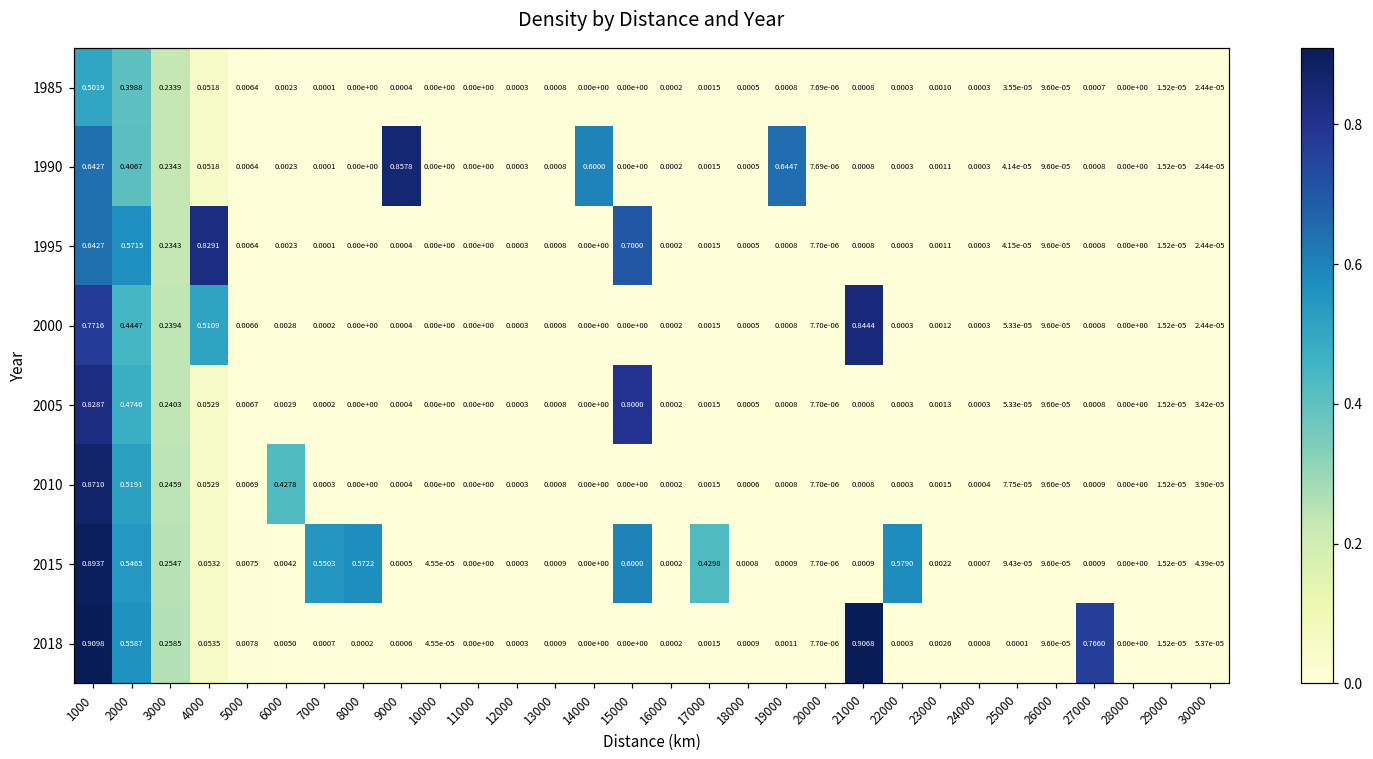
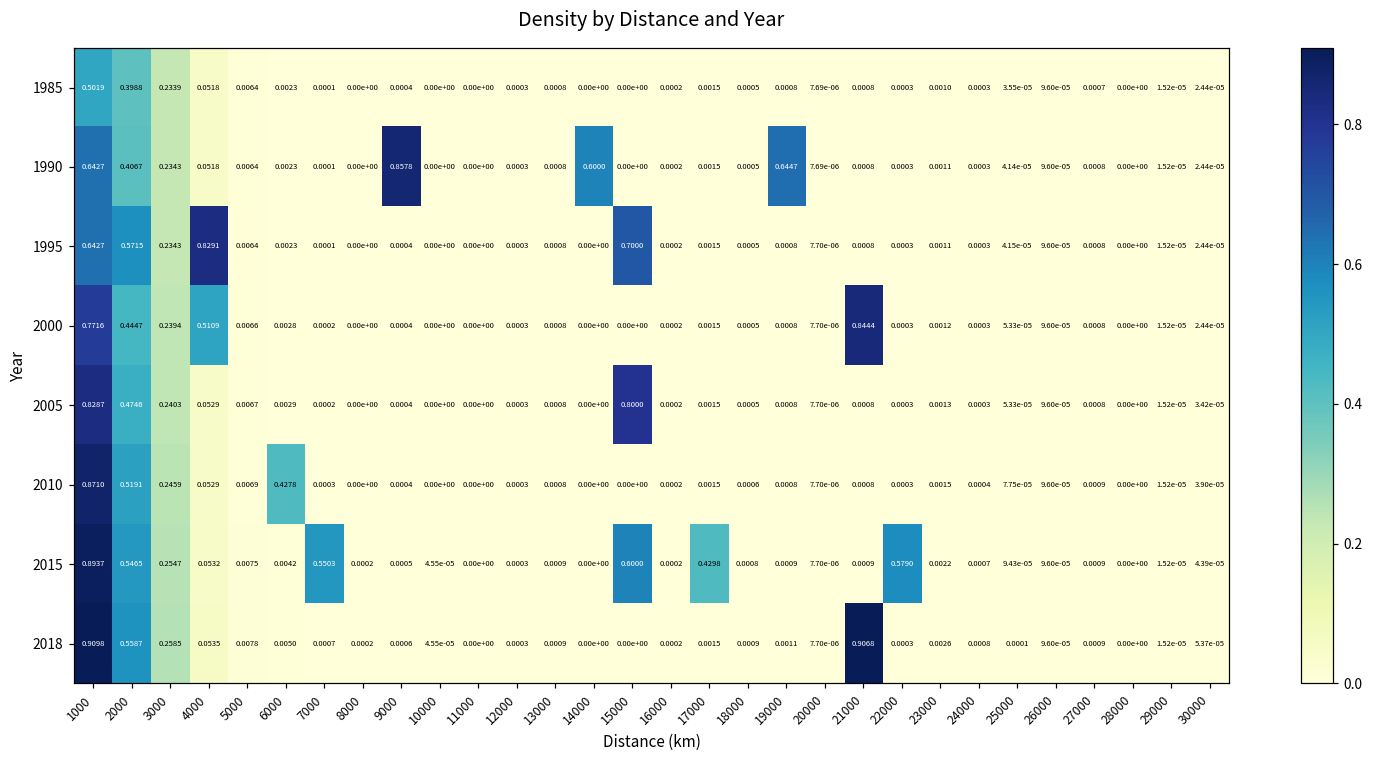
  {
    "2015": {
      "1000": "0.8937",
      "2000": "0.5465",
      "3000": "0.2547",
      "4000": "0.0532",
      "5000": "0.0075",
      "6000": "0.0042",
      "7000": "0.5503",
-     "8000": "0.5722",
+     "8000": "0.0002",
      "9000": "0.0005",
      "10000": "4.55e-05",
      "11000": "0.00e+00",
      "12000": "0.0003",
      "13000": "0.0009",
      "14000": "0.00e+00",
      "15000": "0.6000",
      "16000": "0.0002",
      "17000": "0.4298",
      "18000": "0.0008",
      "19000": "0.0009",
      "20000": "7.70e-06",
      "21000": "0.0009",
      "22000": "0.5790",
      "23000": "0.0022",
      "24000": "0.0007",
      "25000": "9.43e-05",
      "26000": "9.60e-05",
      "27000": "0.0009",
      "28000": "0.00e+00",
      "29000": "1.52e-05",
      "30000": "4.39e-05"
    },
    "2018": {
      "1000": "0.9098",
      "2000": "0.5587",
      "3000": "0.2585",
      "4000": "0.0535",
      "5000": "0.0078",
      "6000": "0.0050",
      "7000": "0.0007",
      "8000": "0.0002",
      "9000": "0.0006",
      "10000": "4.55e-05",
      "11000": "0.00e+00",
      "12000": "0.0003",
      "13000": "0.0009",
      "14000": "0.00e+00",
      "15000": "0.00e+00",
      "16000": "0.0002",
      "17000": "0.0015",
      "18000": "0.0009",
      "19000": "0.0011",
      "20000": "7.70e-06",
      "21000": "0.9068",
      "22000": "0.0003",
      "23000": "0.0026",
      "24000": "0.0008",
      "25000": "0.0001",
      "26000": "9.60e-05",
-     "27000": "0.7660",
+     "27000": "0.0009",
      "28000": "0.00e+00",
      "29000": "1.52e-05",
      "30000": "5.37e-05"
    }
  }
